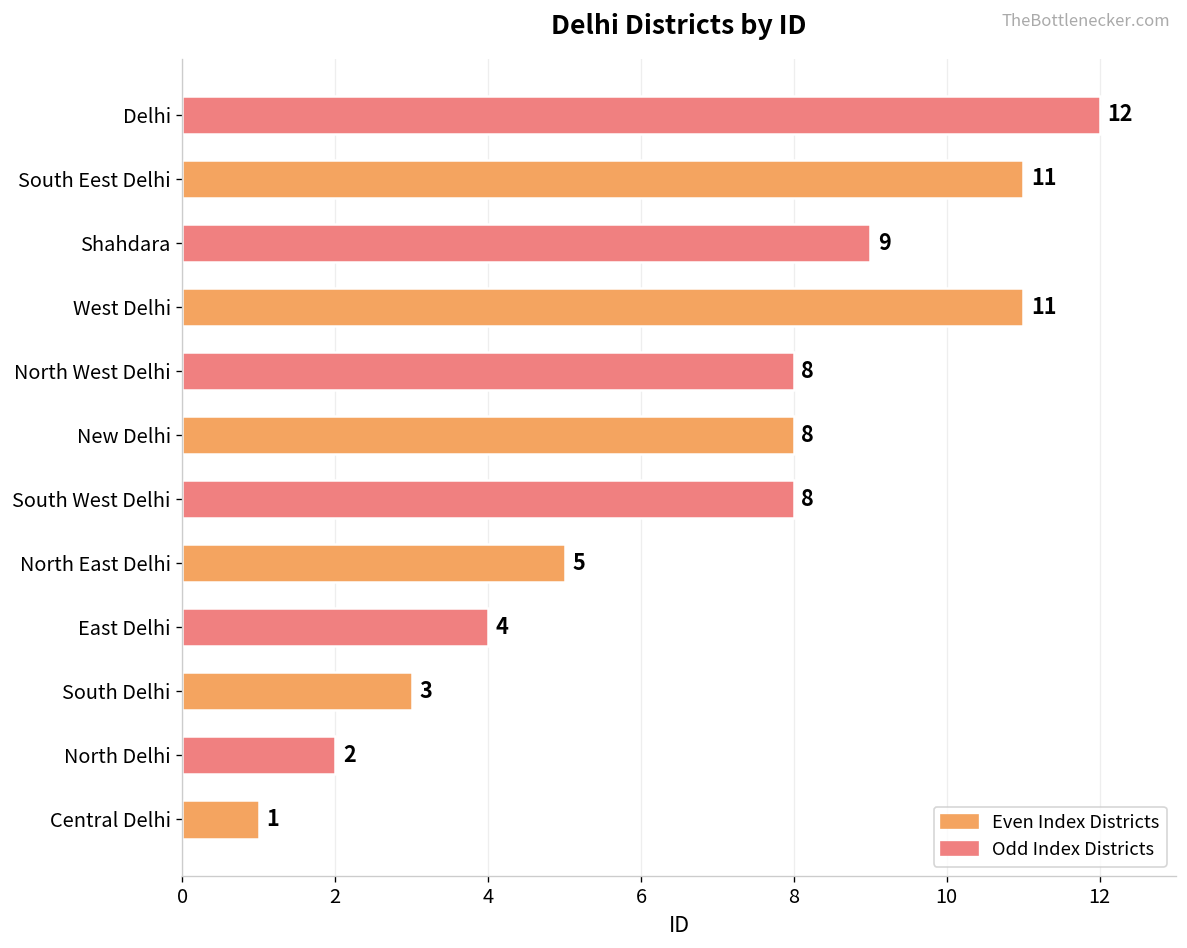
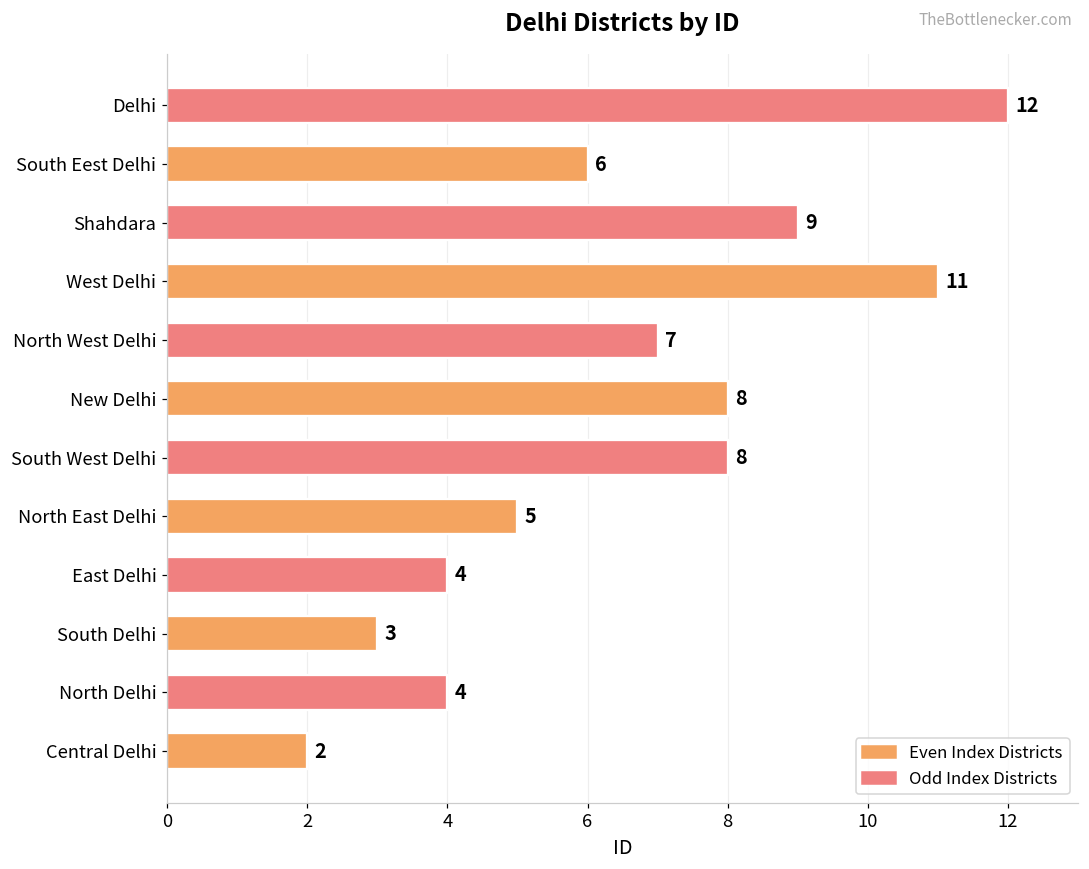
  {
    "Delhi": 12,
-   "South Eest Delhi": 11,
+   "South Eest Delhi": 6,
    "Shahdara": 9,
    "West Delhi": 11,
-   "North West Delhi": 8,
+   "North West Delhi": 7,
    "New Delhi": 8,
    "South West Delhi": 8,
    "North East Delhi": 5,
    "East Delhi": 4,
    "South Delhi": 3,
-   "North Delhi": 2,
-   "Central Delhi": 1
+   "North Delhi": 4,
+   "Central Delhi": 2
  }
